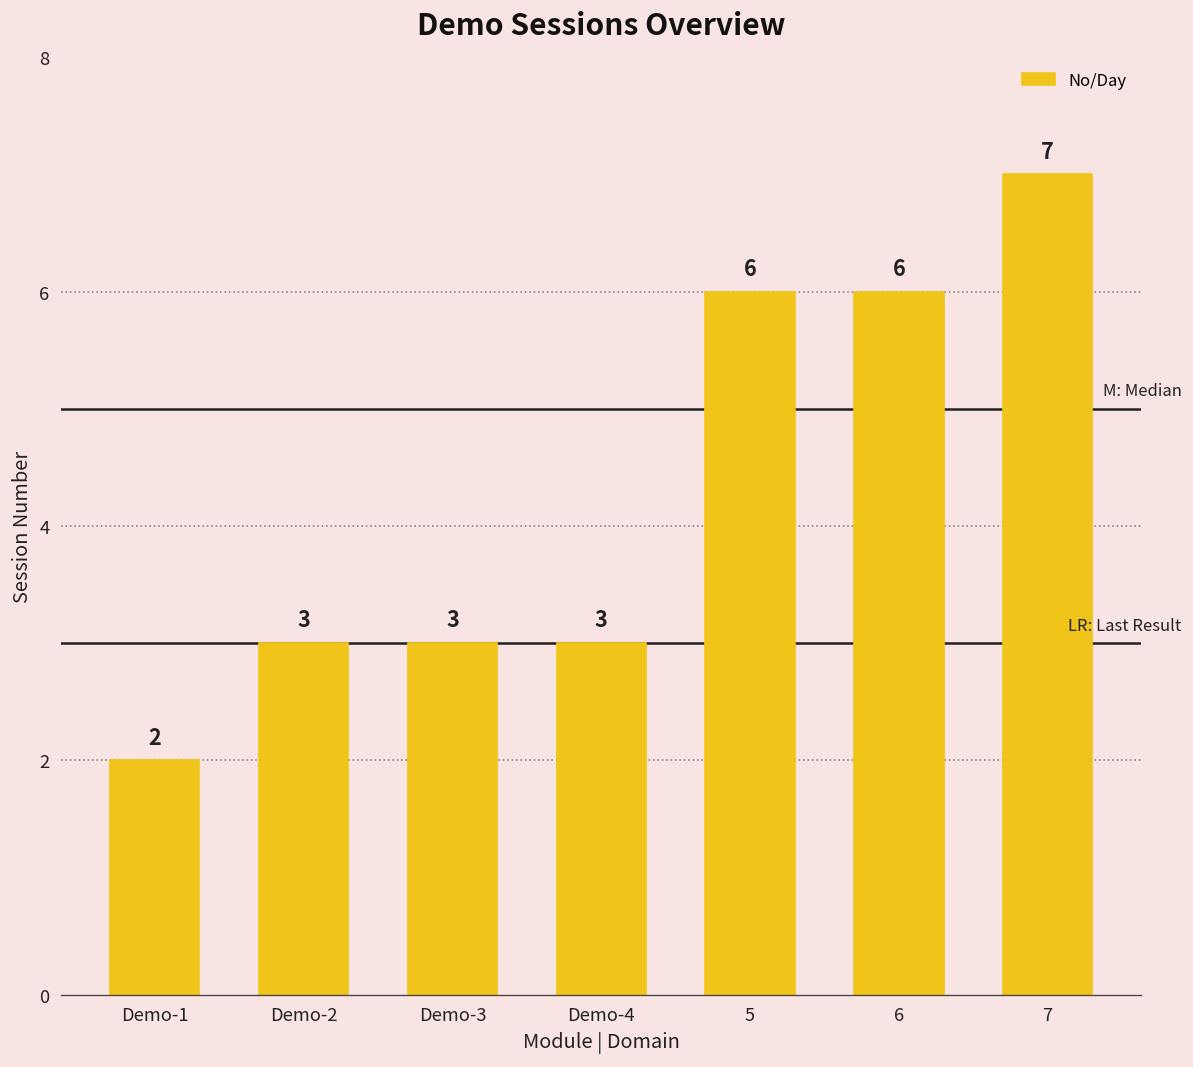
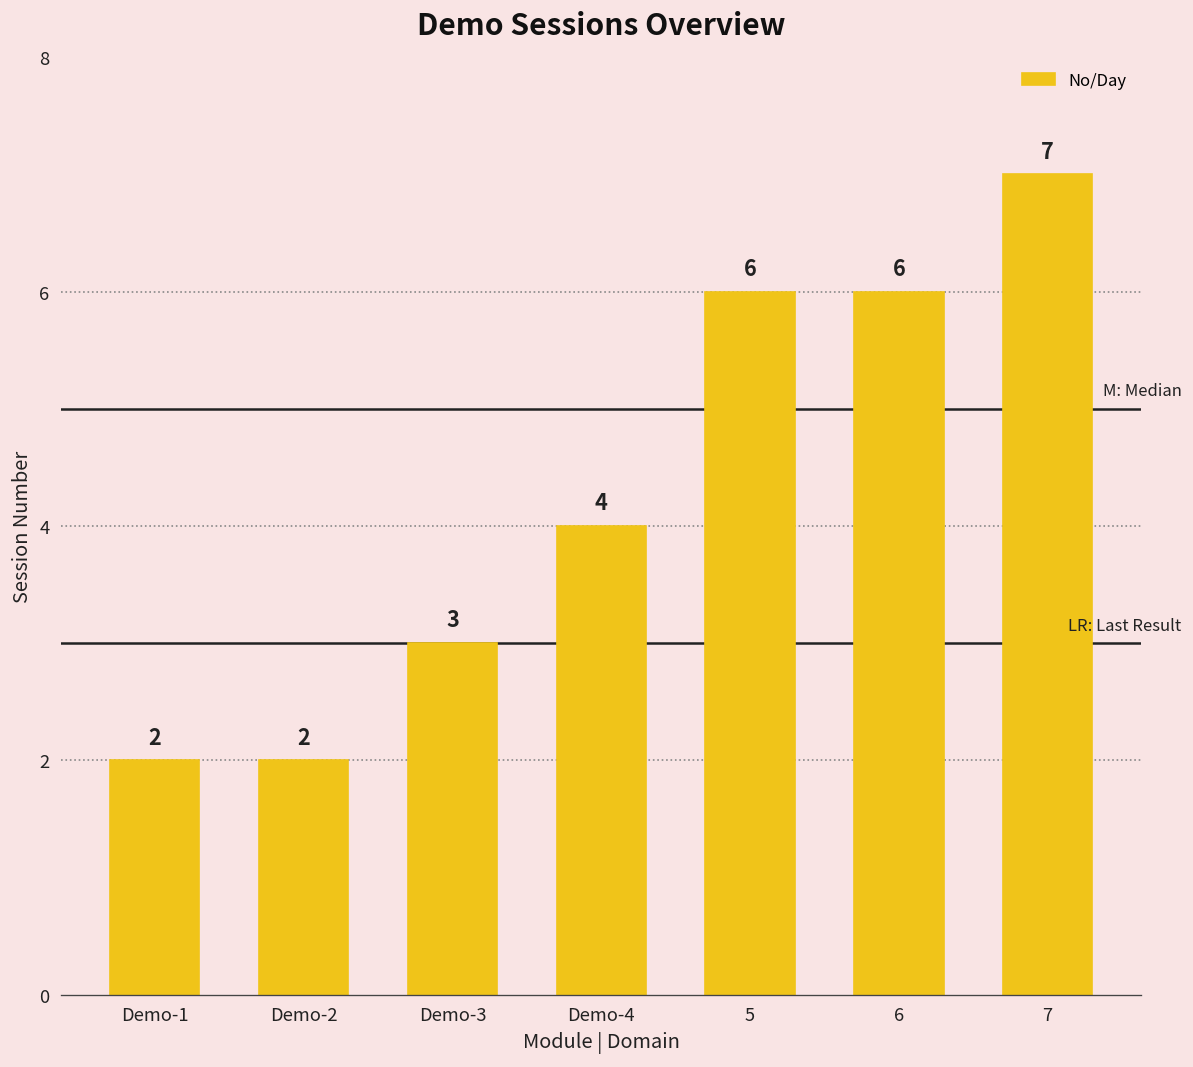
  {
    "Demo-1": 2,
-   "Demo-2": 3,
+   "Demo-2": 2,
    "Demo-3": 3,
-   "Demo-4": 3,
+   "Demo-4": 4,
    "5": 6,
    "6": 6,
    "7": 7
  }
